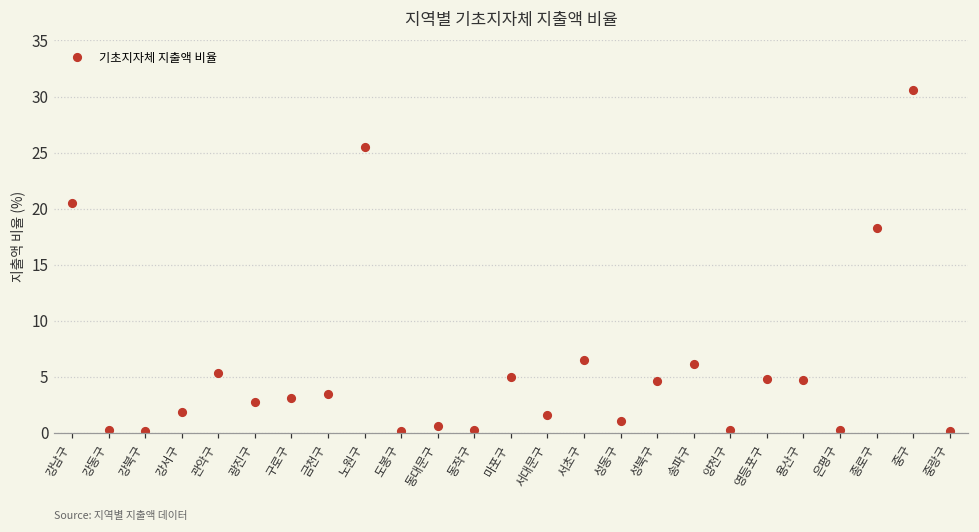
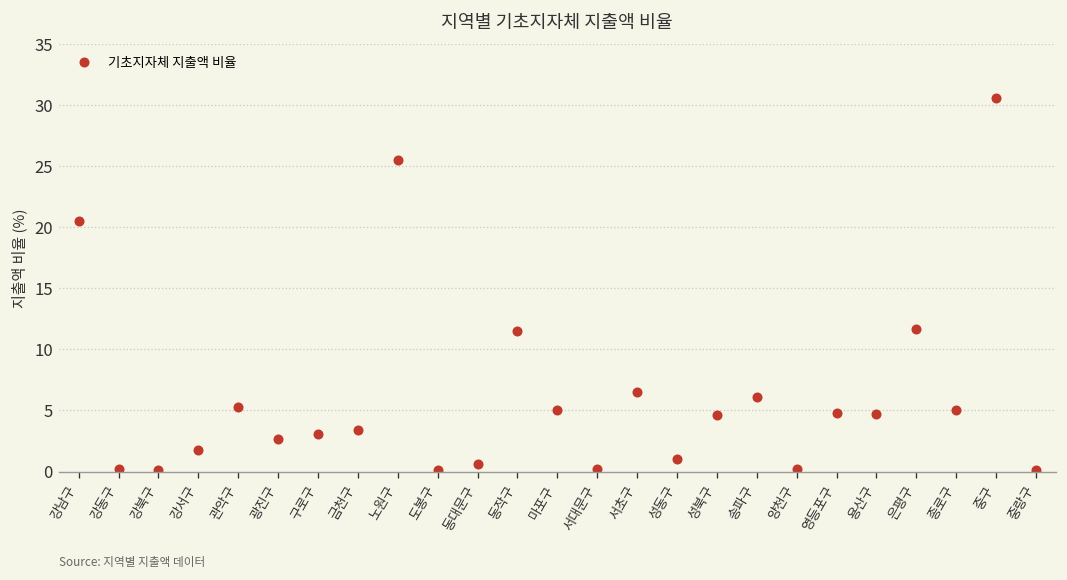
  {
    "강남구": 20.5,
    "강동구": 0.2,
    "강북구": 0.1,
    "강서구": 1.8,
    "관악구": 5.3,
    "광진구": 2.7,
    "구로구": 3.1,
    "금천구": 3.4,
    "노원구": 25.5,
    "도봉구": 0.1,
    "동대문구": 0.6,
-   "동작구": 0.2,
+   "동작구": 11.5,
    "마포구": 5.0,
-   "서대문구": 1.6,
+   "서대문구": 0.2,
    "서초구": 6.5,
    "성동구": 1.0,
    "성북구": 4.6,
    "송파구": 6.1,
    "양천구": 0.2,
    "영등포구": 4.8,
    "용산구": 4.7,
-   "은평구": 0.2,
-   "종로구": 18.3,
+   "은평구": 11.7,
+   "종로구": 5.0,
    "중구": 30.6,
    "중랑구": 0.1
  }
